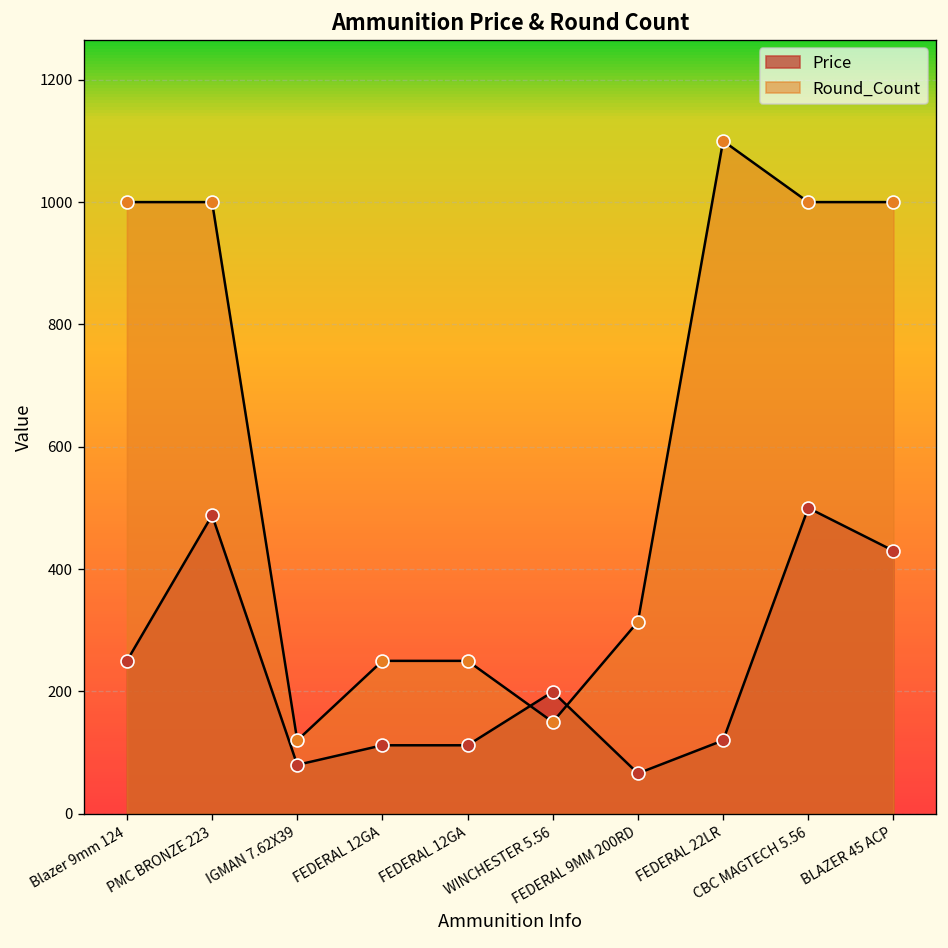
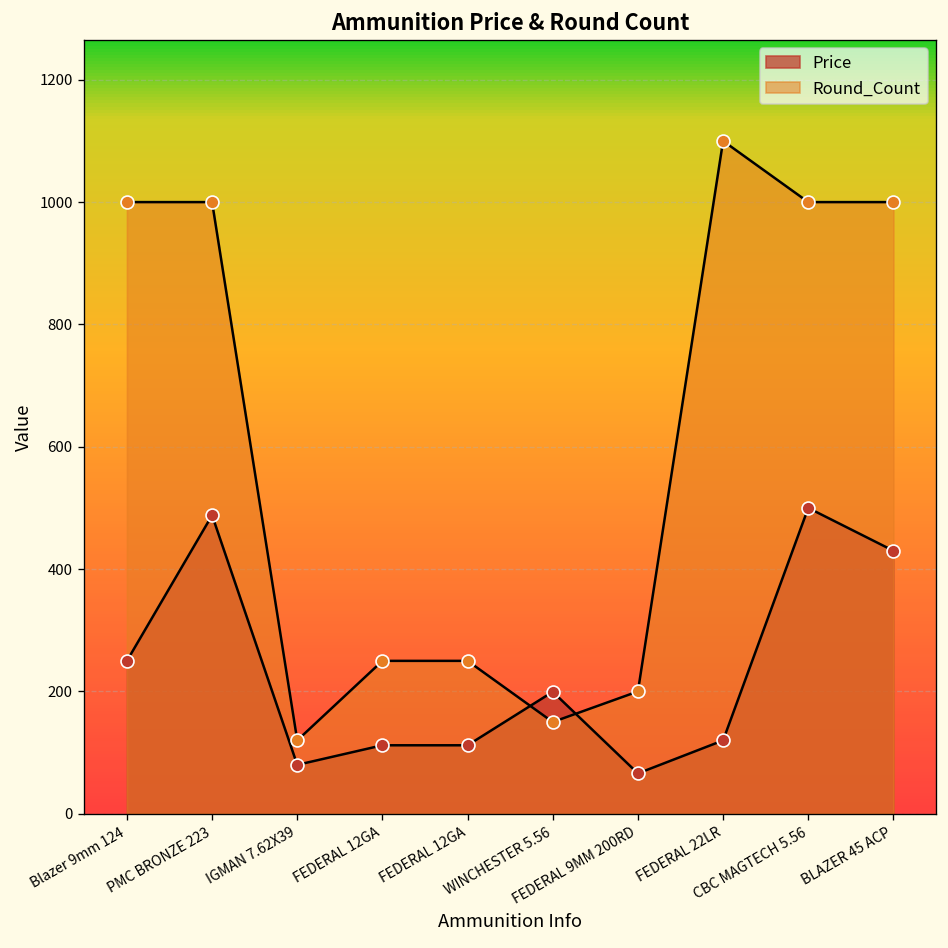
  {
    "Price": {
      "Blazer 9mm 124": 250,
      "PMC BRONZE 223": 490,
      "IGMAN 7.62X39": 80,
      "WINCHESTER 5.56": 200,
      "FEDERAL 9MM 200RD": 70,
      "FEDERAL 22LR": 120,
      "CBC MAGTECH 5.56": 500,
      "BLAZER 45 ACP": 430
    },
    "Round_Count": {
      "Blazer 9mm 124": 1000,
      "PMC BRONZE 223": 1000,
      "IGMAN 7.62X39": 120,
      "WINCHESTER 5.56": 150,
-     "FEDERAL 9MM 200RD": 310,
+     "FEDERAL 9MM 200RD": 200,
      "FEDERAL 22LR": 1100,
      "CBC MAGTECH 5.56": 1000,
      "BLAZER 45 ACP": 1000
    }
  }
